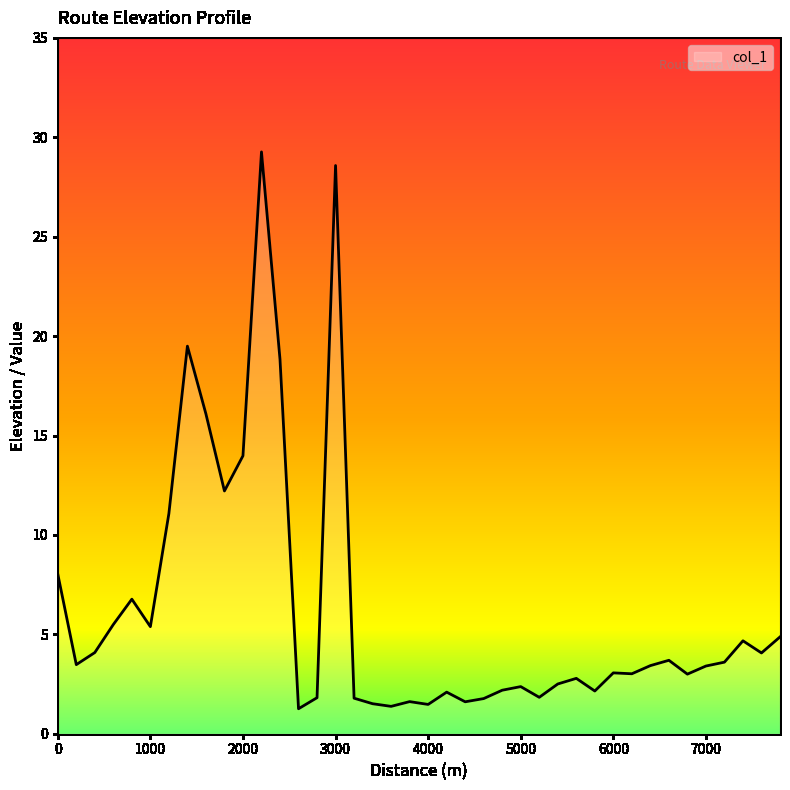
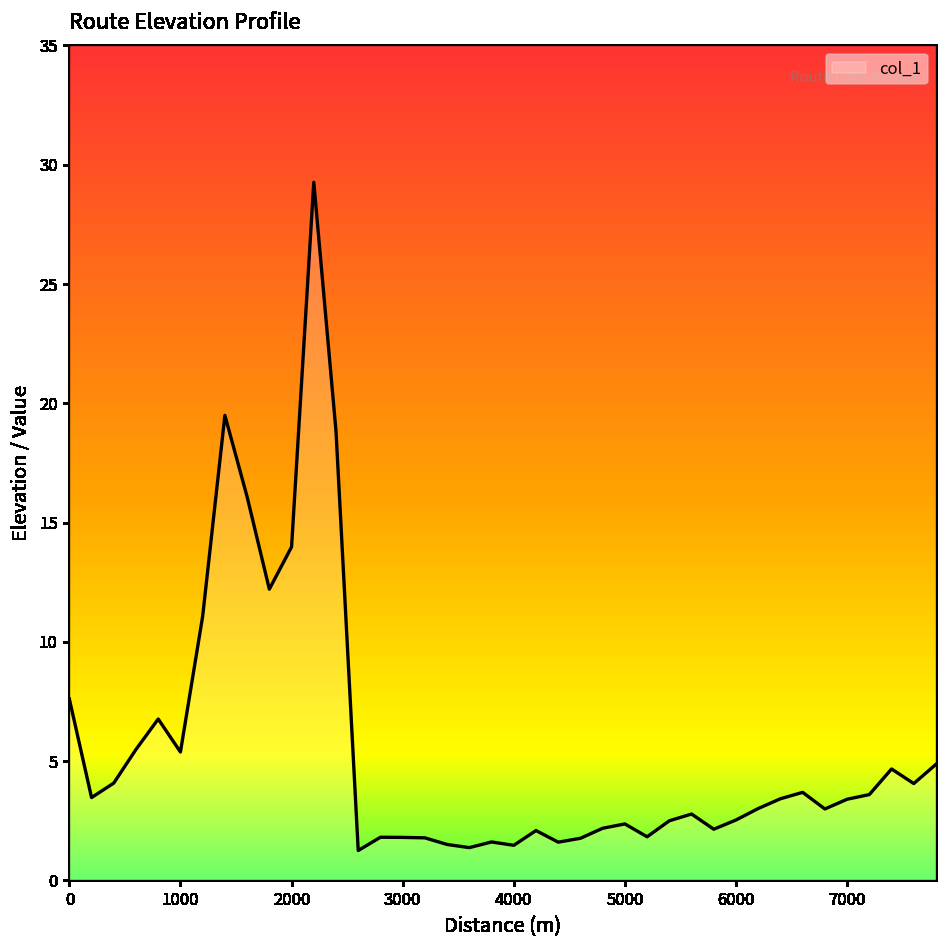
  {
-   "0": 8.0,
+   "0": 7.6,
    "1000": 5.4,
    "2000": 14.0,
-   "3000": 28.6,
+   "3000": 1.8,
    "4000": 1.5,
    "5000": 2.4,
-   "6000": 3.1,
+   "6000": 2.5,
    "7000": 3.4
  }
